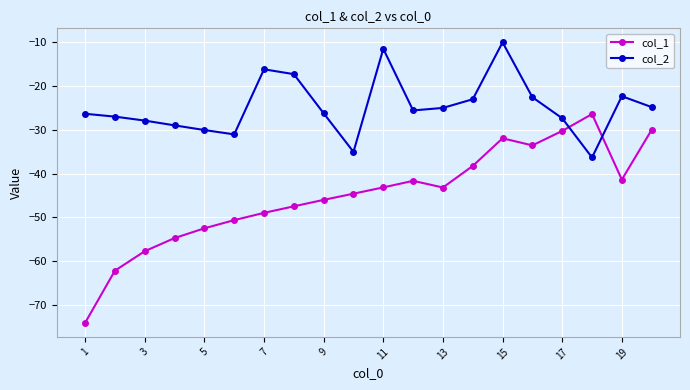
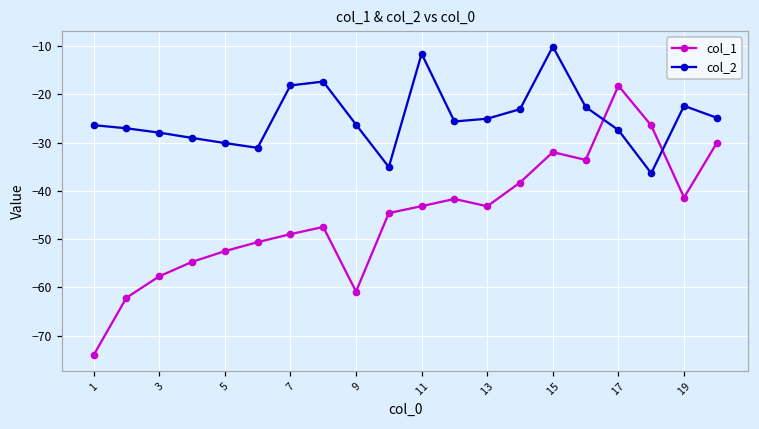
  {
    "col_1": {
      "1": -74,
      "3": -58,
      "5": -52,
      "7": -49,
-     "9": -46,
+     "9": -61,
      "11": -43,
      "13": -43,
      "15": -32,
-     "17": -30,
+     "17": -18,
      "19": -41
    },
    "col_2": {
      "1": -26,
      "3": -28,
      "5": -30,
-     "7": -16,
+     "7": -18,
      "9": -26,
      "11": -12,
      "13": -25,
      "15": -10,
      "17": -27,
      "19": -22
    }
  }
